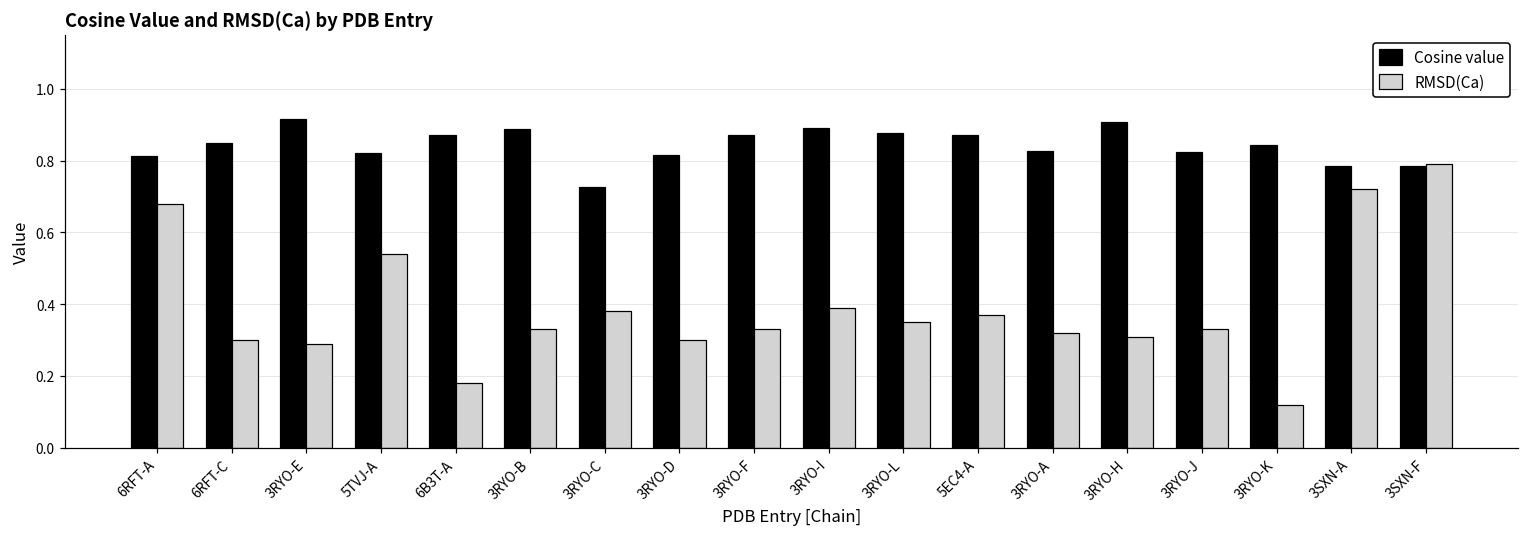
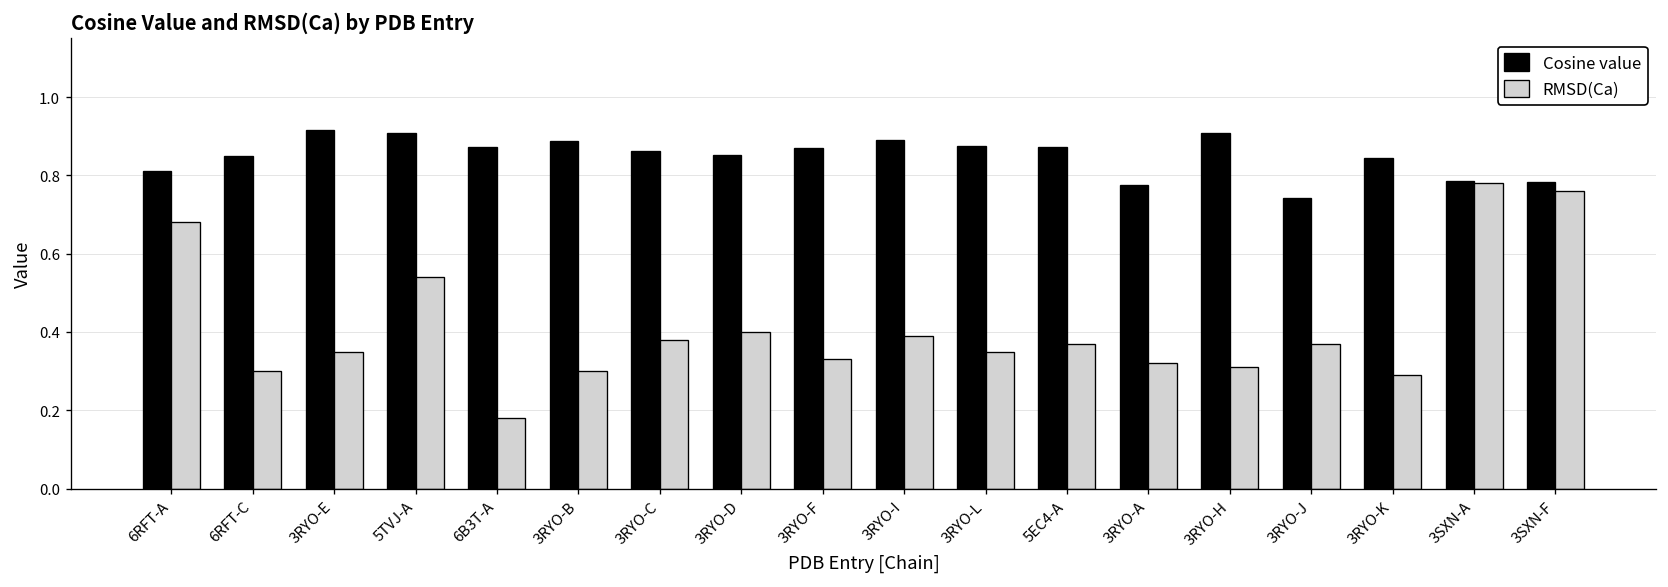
  {
    "Cosine value": {
      "6RFT-A": 0.81,
      "6RFT-C": 0.85,
      "3RYO-E": 0.92,
-     "5TVJ-A": 0.82,
+     "5TVJ-A": 0.91,
      "6B3T-A": 0.87,
      "3RYO-B": 0.89,
-     "3RYO-C": 0.73,
-     "3RYO-D": 0.82,
+     "3RYO-C": 0.86,
+     "3RYO-D": 0.85,
      "3RYO-F": 0.87,
      "3RYO-I": 0.89,
      "3RYO-L": 0.88,
      "5EC4-A": 0.87,
-     "3RYO-A": 0.83,
+     "3RYO-A": 0.78,
      "3RYO-H": 0.91,
-     "3RYO-J": 0.82,
+     "3RYO-J": 0.74,
      "3RYO-K": 0.85,
      "3SXN-A": 0.79,
      "3SXN-F": 0.78
    },
    "RMSD(Ca)": {
      "6RFT-A": 0.68,
      "6RFT-C": 0.30,
-     "3RYO-E": 0.29,
+     "3RYO-E": 0.35,
      "5TVJ-A": 0.54,
      "6B3T-A": 0.18,
-     "3RYO-B": 0.33,
+     "3RYO-B": 0.30,
      "3RYO-C": 0.38,
-     "3RYO-D": 0.3,
+     "3RYO-D": 0.4,
      "3RYO-F": 0.33,
      "3RYO-I": 0.39,
      "3RYO-L": 0.35,
      "5EC4-A": 0.37,
      "3RYO-A": 0.32,
      "3RYO-H": 0.31,
-     "3RYO-J": 0.33,
-     "3RYO-K": 0.12,
-     "3SXN-A": 0.72,
-     "3SXN-F": 0.79
+     "3RYO-J": 0.37,
+     "3RYO-K": 0.29,
+     "3SXN-A": 0.78,
+     "3SXN-F": 0.76
    }
  }
